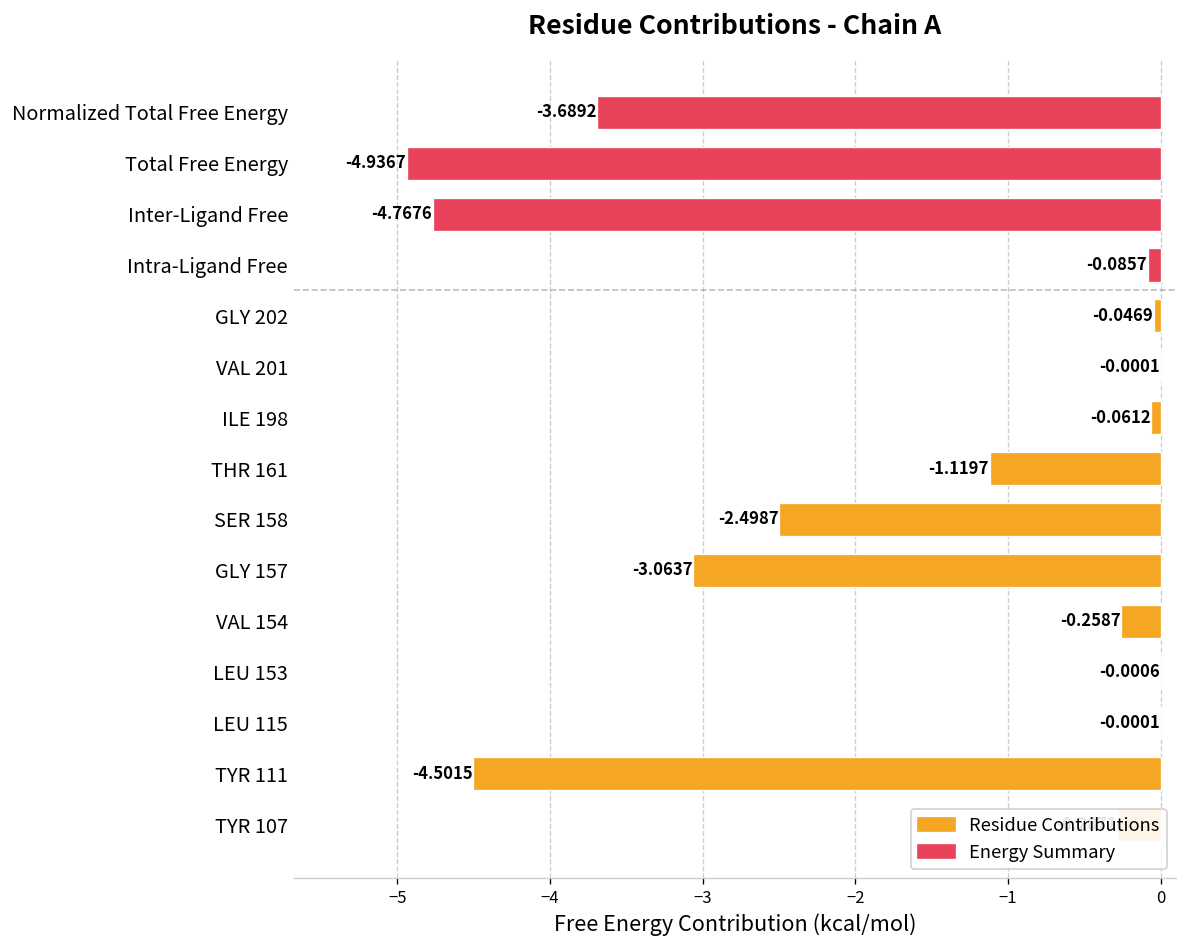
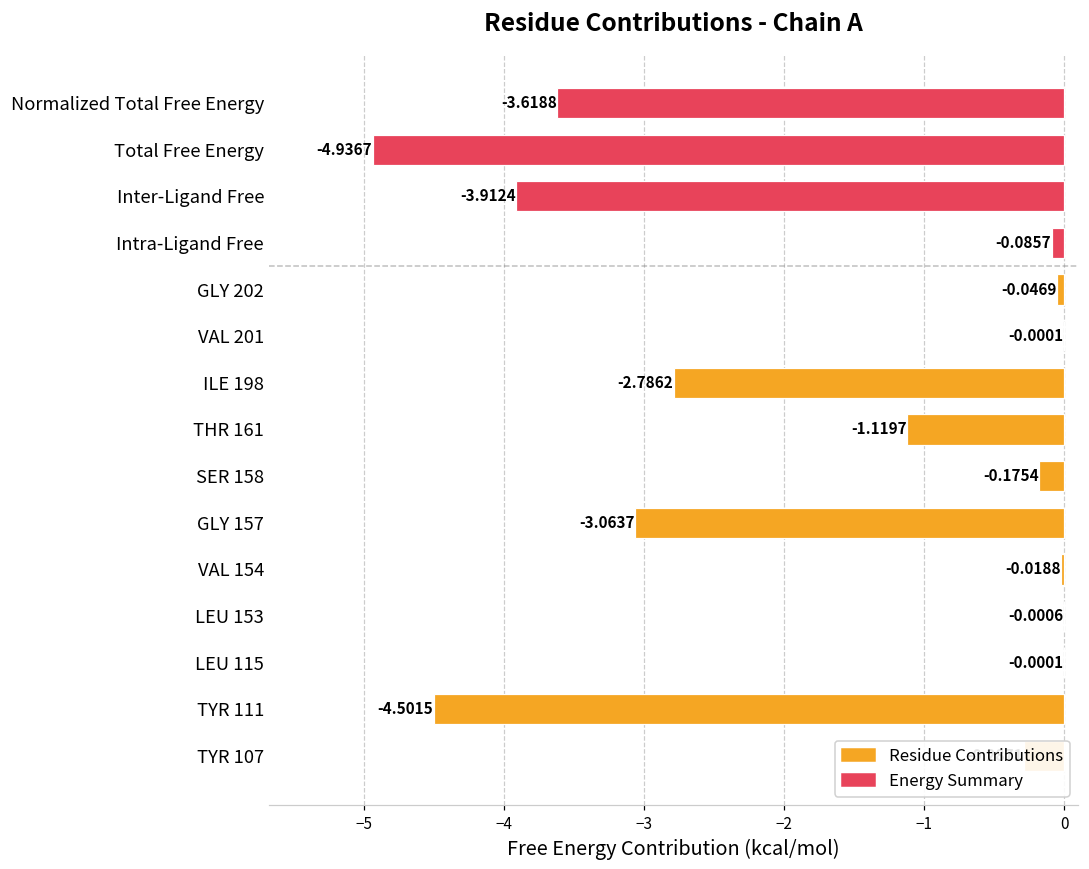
  {
-   "Normalized Total Free Energy": -3.6892,
+   "Normalized Total Free Energy": -3.6188,
    "Total Free Energy": -4.9367,
-   "Inter-Ligand Free": -4.7676,
+   "Inter-Ligand Free": -3.9124,
    "Intra-Ligand Free": -0.0857,
    "GLY 202": -0.0469,
    "VAL 201": -0.0001,
-   "ILE 198": -0.0612,
+   "ILE 198": -2.7862,
    "THR 161": -1.1197,
-   "SER 158": -2.4987,
+   "SER 158": -0.1754,
    "GLY 157": -3.0637,
-   "VAL 154": -0.2587,
+   "VAL 154": -0.0188,
    "LEU 153": -0.0006,
    "LEU 115": -0.0001,
    "TYR 111": -4.5015
  }
